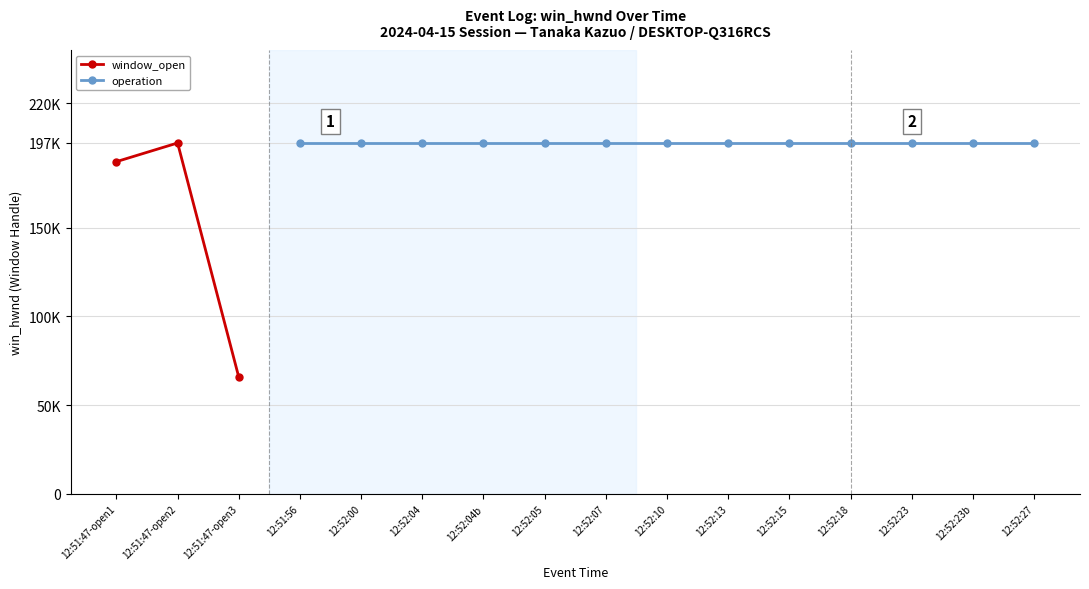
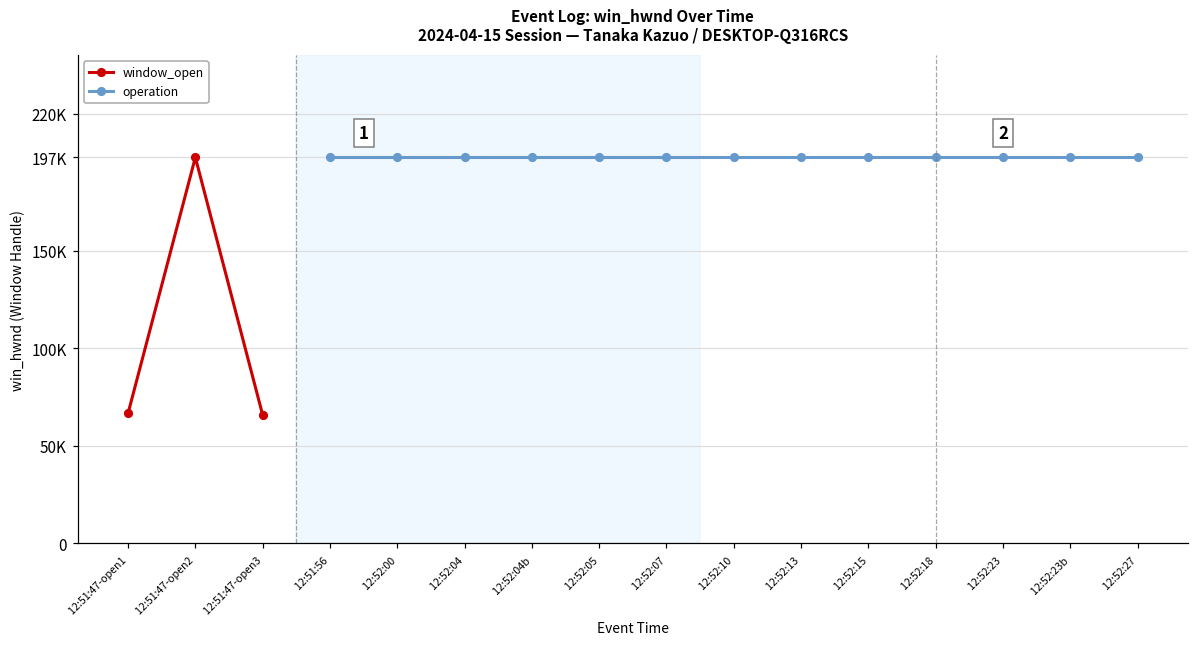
  {
    "window_open": {
-     "12:51:47-open1": 187000,
+     "12:51:47-open1": 67000,
      "12:51:47-open2": 198000,
      "12:51:47-open3": 66000
    },
    "operation": {
      "12:51:56": 198000,
      "12:52:00": 198000,
      "12:52:04": 198000,
      "12:52:04b": 198000,
      "12:52:05": 198000,
      "12:52:07": 198000,
      "12:52:10": 198000,
      "12:52:13": 198000,
      "12:52:15": 198000,
      "12:52:18": 198000,
      "12:52:23b": 198000,
      "12:52:27": 198000
    }
  }
